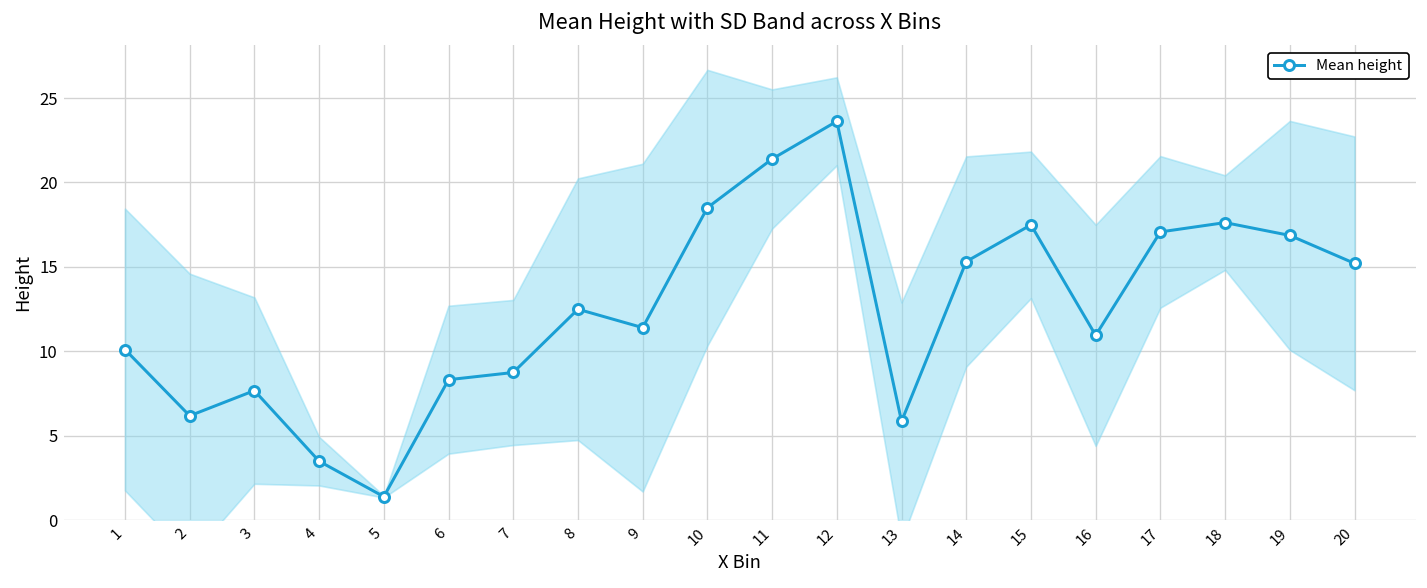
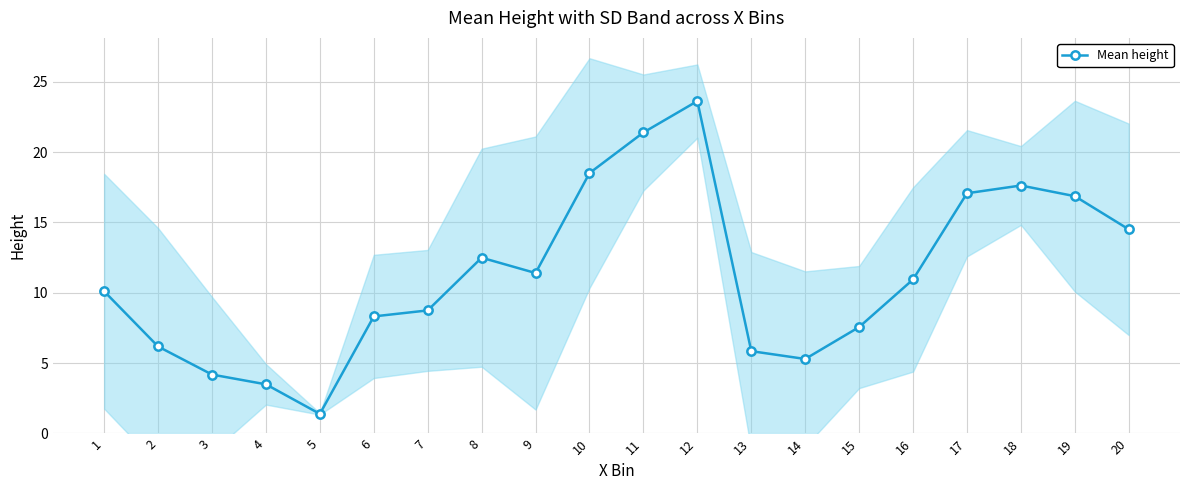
  {
    "Mean height": {
      "1": 10.1,
      "2": 6.2,
-     "3": 7.7,
+     "3": 4.2,
      "4": 3.5,
      "6": 8.3,
      "7": 8.7,
      "8": 12.5,
      "9": 11.4,
      "10": 18.5,
      "11": 21.4,
      "12": 23.6,
      "13": 5.9,
-     "14": 15.3,
-     "15": 17.5,
+     "14": 5.3,
+     "15": 7.6,
      "16": 10.9,
      "17": 17.1,
      "18": 17.6,
      "19": 16.9,
-     "20": 15.2
+     "20": 14.5
    }
  }
